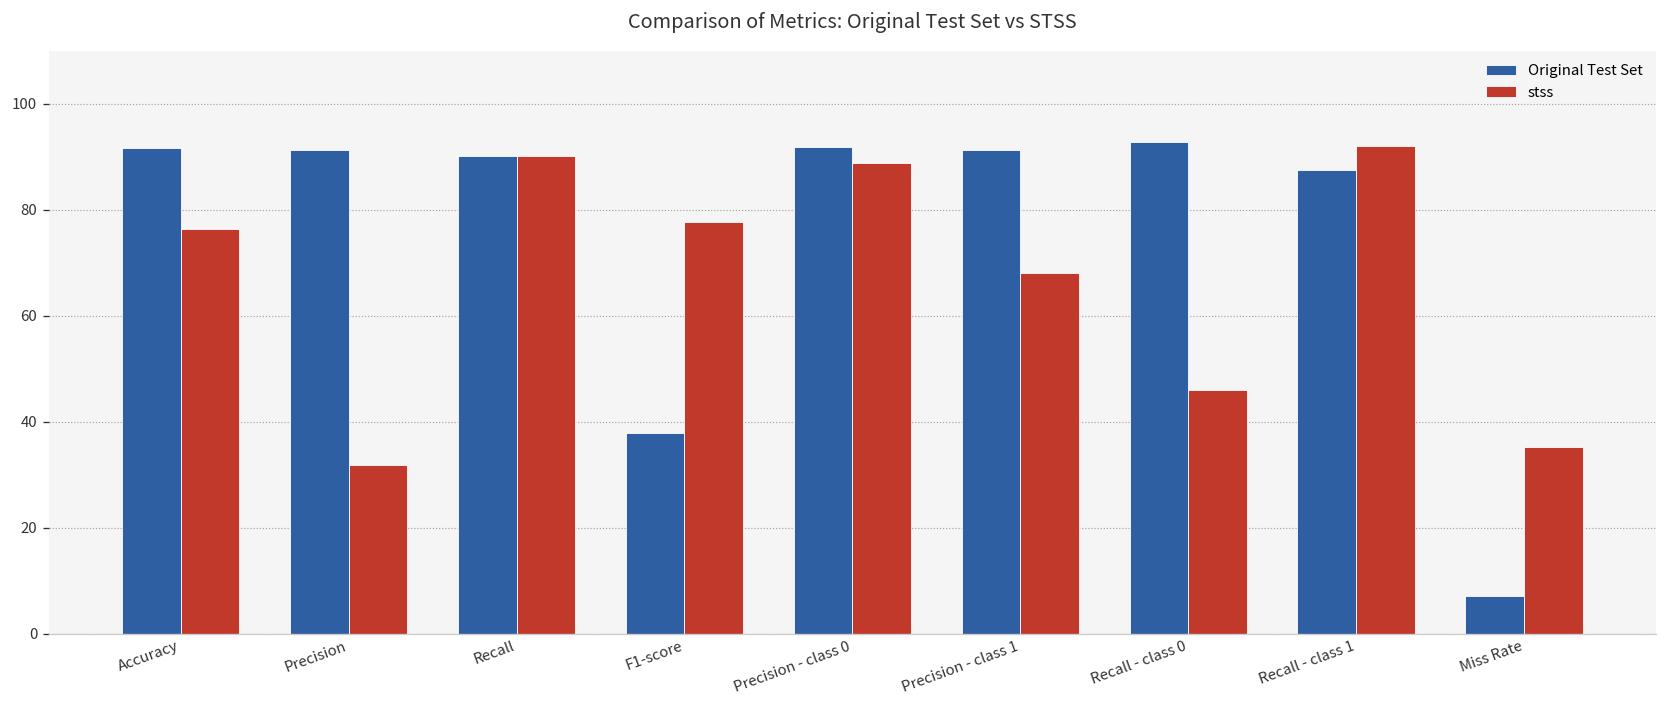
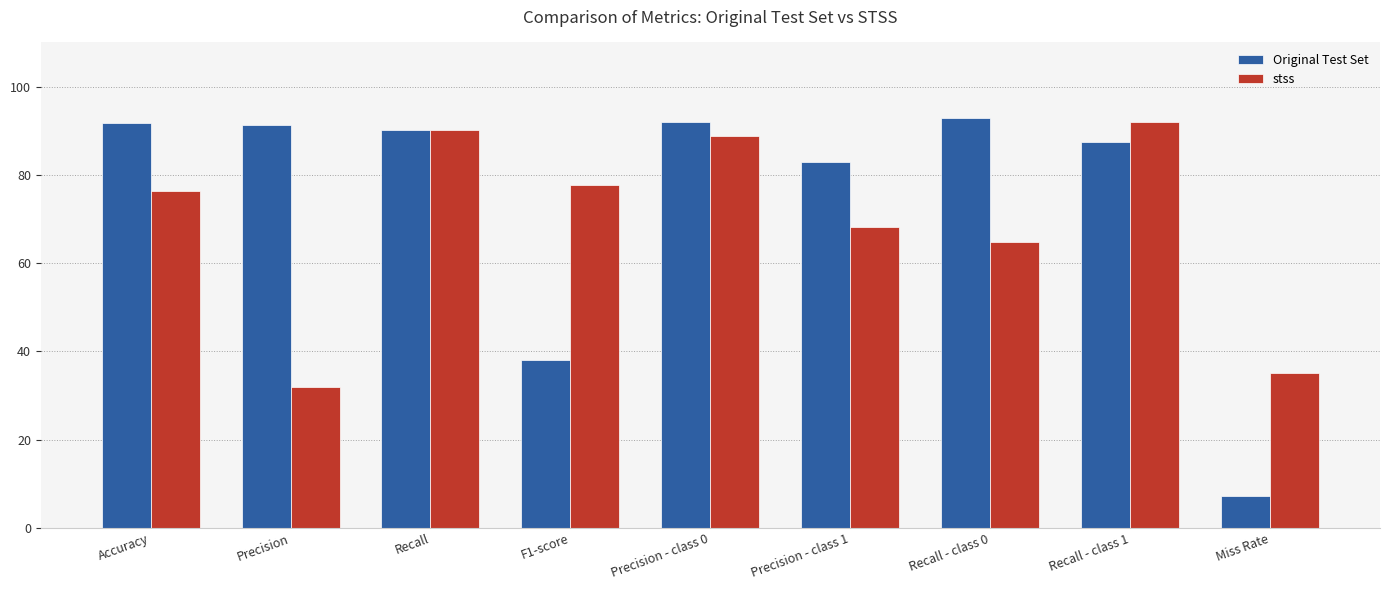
  {
    "Original Test Set": {
      "Accuracy": 92,
      "Precision": 91,
      "Recall": 90,
      "F1-score": 38,
      "Precision - class 0": 92,
-     "Precision - class 1": 91,
+     "Precision - class 1": 83,
      "Recall - class 0": 93,
      "Recall - class 1": 87,
      "Miss Rate": 7
    },
    "stss": {
      "Accuracy": 76,
      "Precision": 32,
      "Recall": 90,
      "F1-score": 78,
      "Precision - class 0": 89,
      "Precision - class 1": 68,
-     "Recall - class 0": 46,
+     "Recall - class 0": 65,
      "Recall - class 1": 92,
      "Miss Rate": 35
    }
  }
